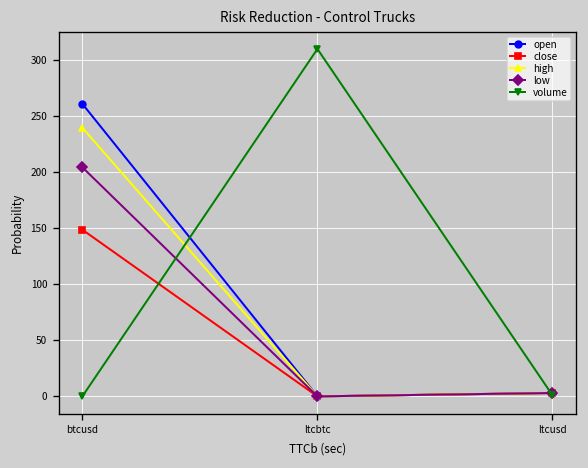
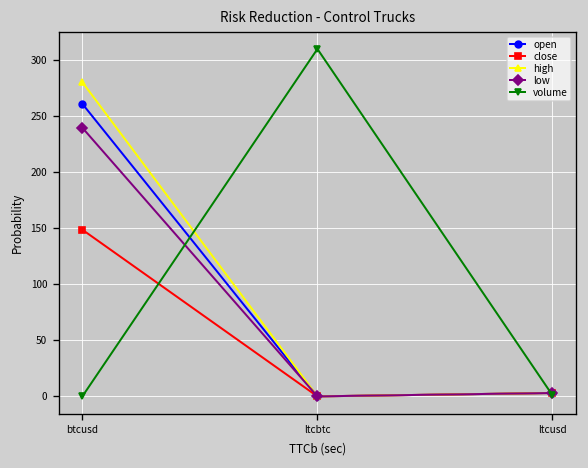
  {
    "open": {
      "btcusd": 260
    },
    "close": {
      "btcusd": 150
    },
    "high": {
-     "btcusd": 240
+     "btcusd": 280
    },
    "low": {
-     "btcusd": 200
+     "btcusd": 240
    },
    "volume": {
      "btcusd": 0,
      "ltcbtc": 310
    }
  }
